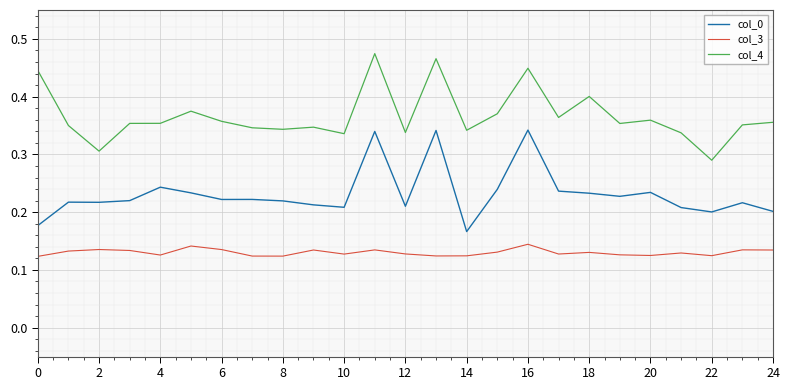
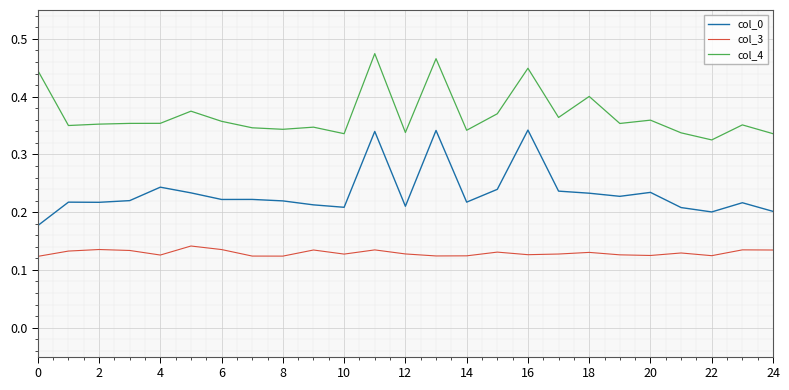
  {
    "col_0": {
      "0": 0.18,
      "2": 0.22,
      "4": 0.24,
      "6": 0.22,
      "8": 0.22,
      "10": 0.21,
      "12": 0.21,
-     "14": 0.17,
+     "14": 0.22,
      "16": 0.34,
      "18": 0.23,
      "20": 0.23,
      "22": 0.20,
      "24": 0.20
    },
    "col_3": {
      "0": 0.12,
      "2": 0.14,
      "4": 0.13,
      "6": 0.14,
      "8": 0.12,
      "10": 0.13,
      "12": 0.13,
      "14": 0.12,
-     "16": 0.14,
+     "16": 0.13,
      "18": 0.13,
      "20": 0.13,
      "22": 0.12,
      "24": 0.13
    },
    "col_4": {
      "0": 0.45,
-     "2": 0.31,
+     "2": 0.35,
      "4": 0.35,
      "6": 0.36,
      "8": 0.34,
      "10": 0.34,
      "12": 0.34,
      "14": 0.34,
      "16": 0.45,
      "18": 0.40,
      "20": 0.36,
-     "22": 0.29,
-     "24": 0.36
+     "22": 0.33,
+     "24": 0.34
    }
  }
